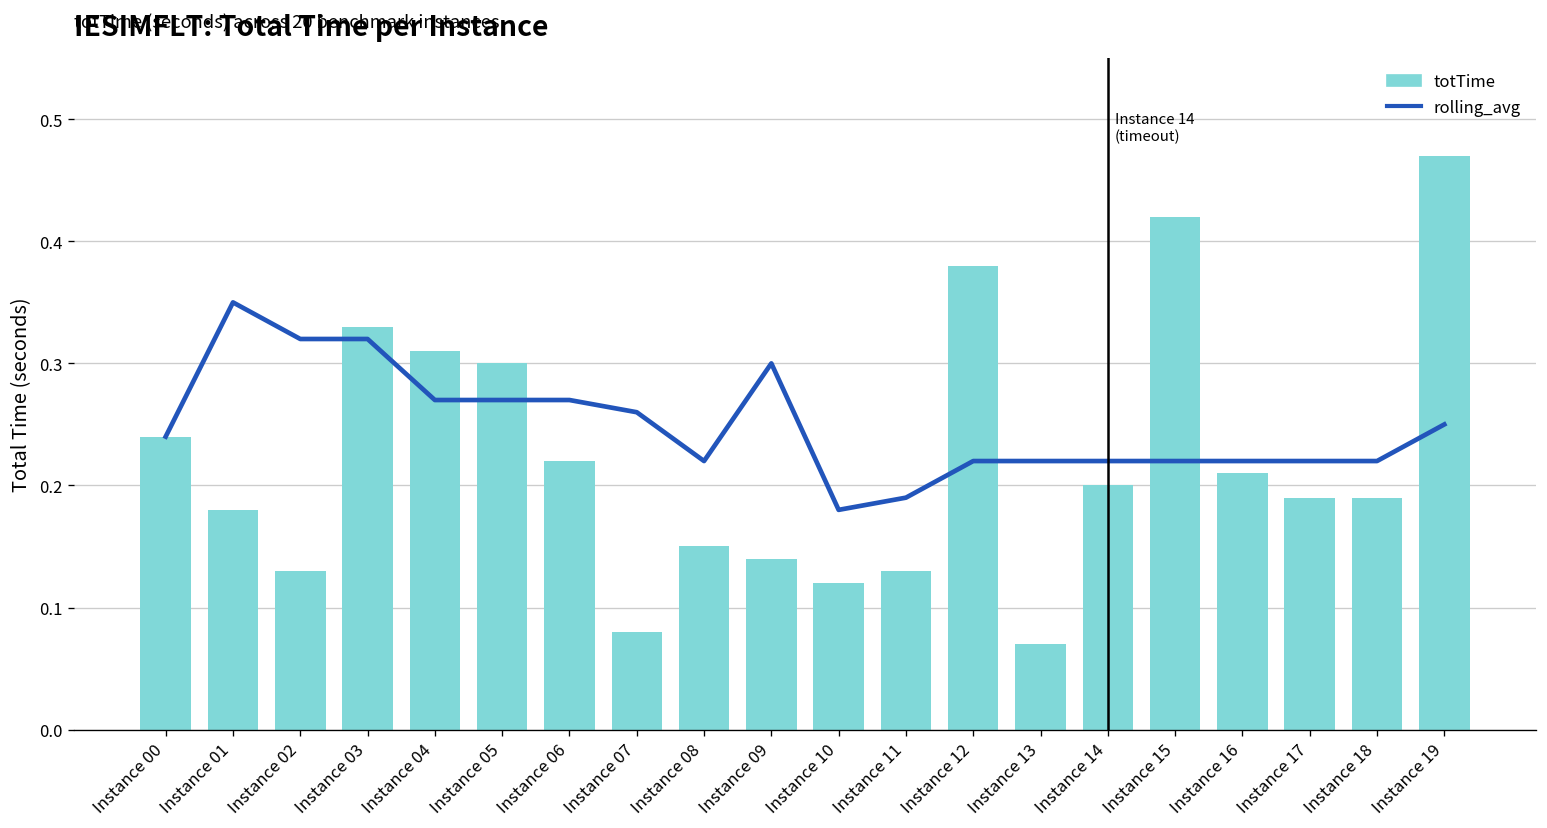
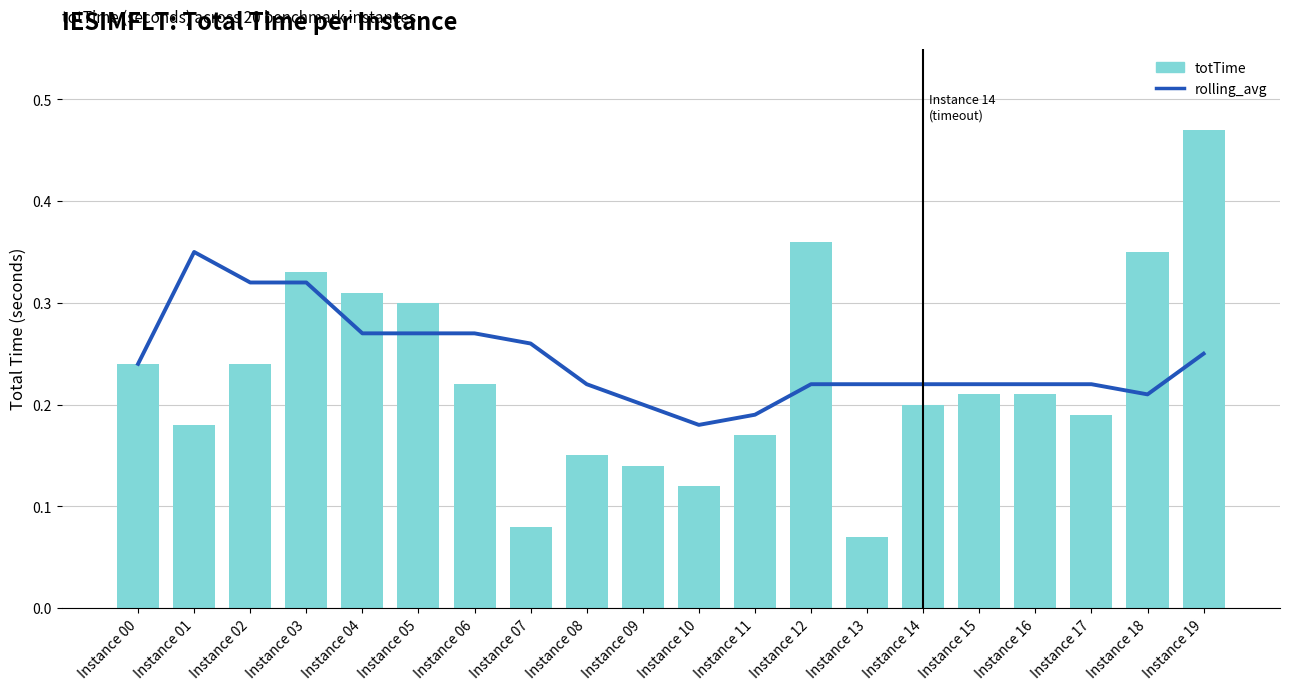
  {
    "rolling_avg": {
      "Instance 00": 0.24,
      "Instance 01": 0.35,
      "Instance 02": 0.32,
      "Instance 03": 0.32,
      "Instance 04": 0.27,
      "Instance 05": 0.27,
      "Instance 06": 0.27,
      "Instance 07": 0.26,
      "Instance 08": 0.22,
-     "Instance 09": 0.3,
+     "Instance 09": 0.2,
      "Instance 10": 0.18,
      "Instance 11": 0.19,
      "Instance 12": 0.22,
      "Instance 13": 0.22,
      "Instance 14": 0.22,
      "Instance 15": 0.22,
      "Instance 16": 0.22,
      "Instance 17": 0.22,
-     "Instance 18": 0.22,
+     "Instance 18": 0.21,
      "Instance 19": 0.25
    },
    "totTime": {
      "Instance 00": 0.24,
      "Instance 01": 0.18,
-     "Instance 02": 0.13,
+     "Instance 02": 0.24,
      "Instance 03": 0.33,
      "Instance 04": 0.31,
      "Instance 05": 0.30,
      "Instance 06": 0.22,
      "Instance 07": 0.08,
      "Instance 08": 0.15,
      "Instance 09": 0.14,
      "Instance 10": 0.12,
-     "Instance 11": 0.13,
-     "Instance 12": 0.38,
+     "Instance 11": 0.17,
+     "Instance 12": 0.36,
      "Instance 13": 0.07,
      "Instance 14": 0.20,
-     "Instance 15": 0.42,
+     "Instance 15": 0.21,
      "Instance 16": 0.21,
      "Instance 17": 0.19,
-     "Instance 18": 0.19,
+     "Instance 18": 0.35,
      "Instance 19": 0.47
    }
  }
